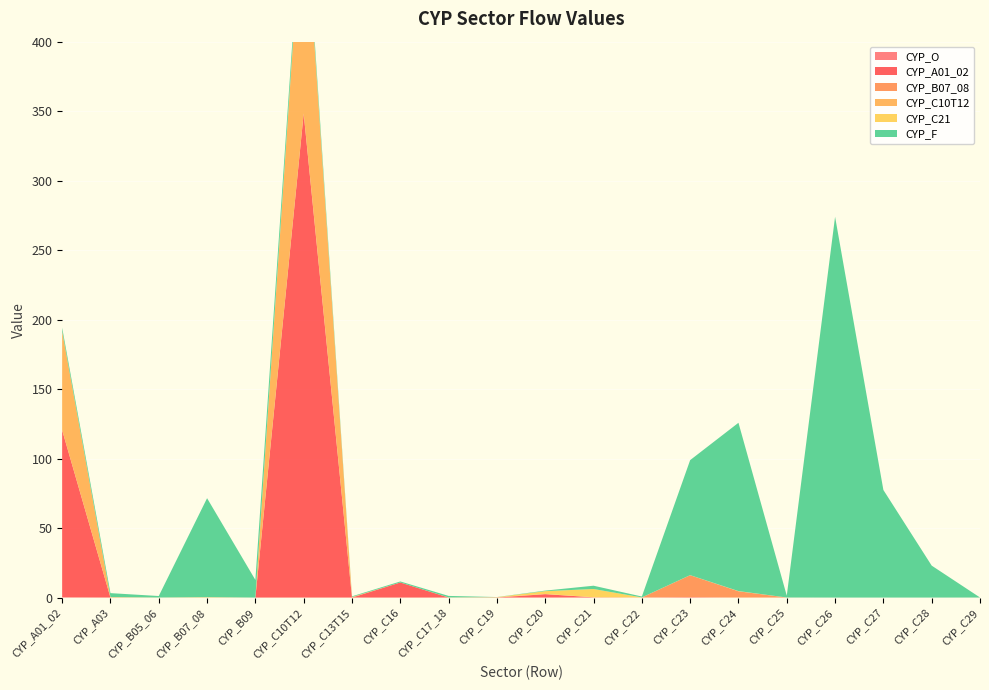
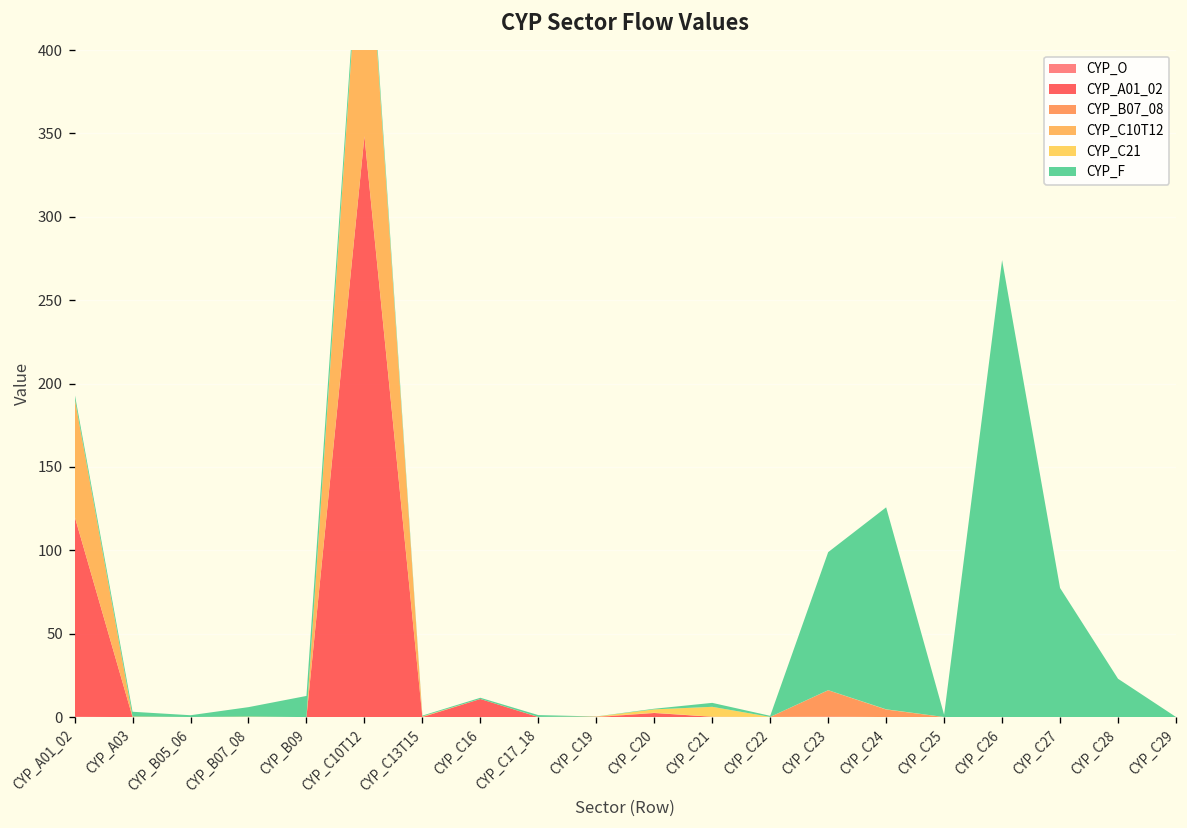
  {
    "CYP_F": {
      "CYP_A01_02": 3,
      "CYP_A03": 3,
-     "CYP_B07_08": 71,
+     "CYP_B07_08": 6,
      "CYP_B09": 13,
      "CYP_C21": 2,
      "CYP_C23": 83,
      "CYP_C24": 121,
      "CYP_C26": 274,
      "CYP_C27": 77,
      "CYP_C28": 23
    }
  }
